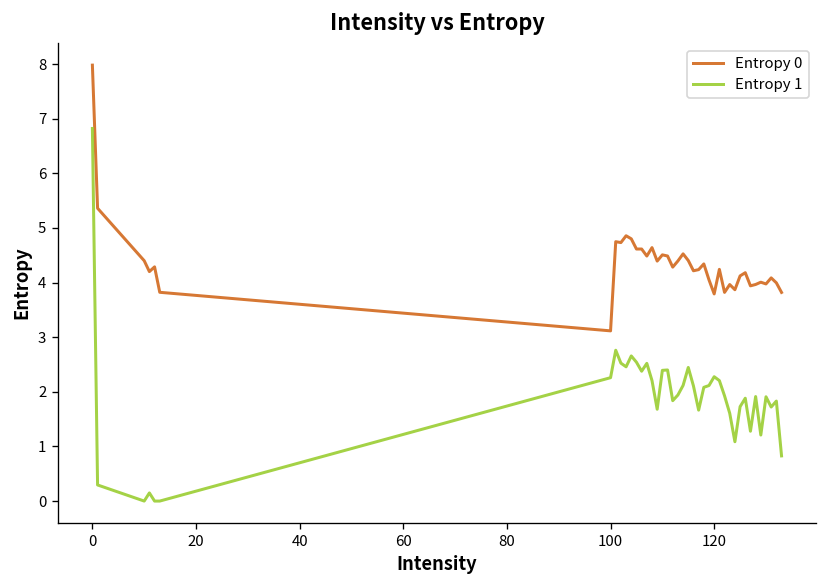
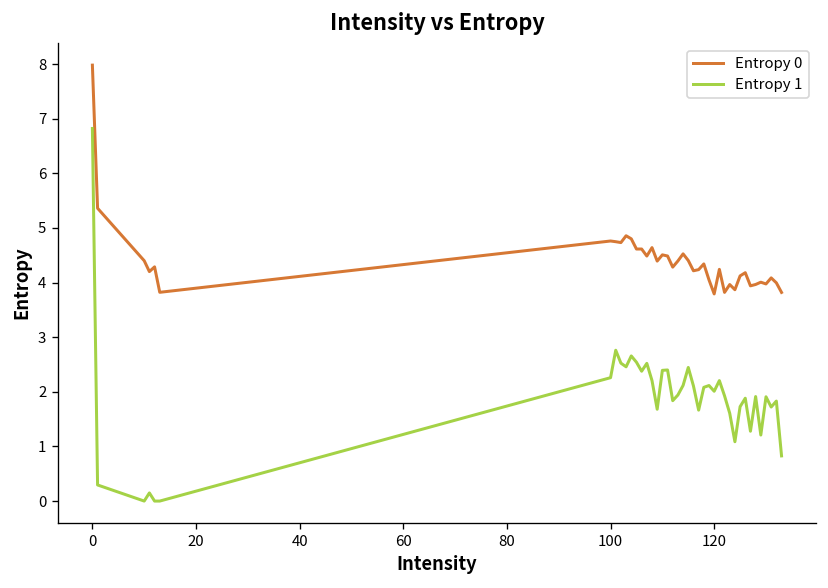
  {
    "Entropy 0": {
      "0": 8.0,
-     "100": 3.1,
+     "100": 4.8,
      "120": 3.8
    },
    "Entropy 1": {
      "0": 6.8,
      "100": 2.3,
-     "120": 2.3
+     "120": 2.0
    }
  }
